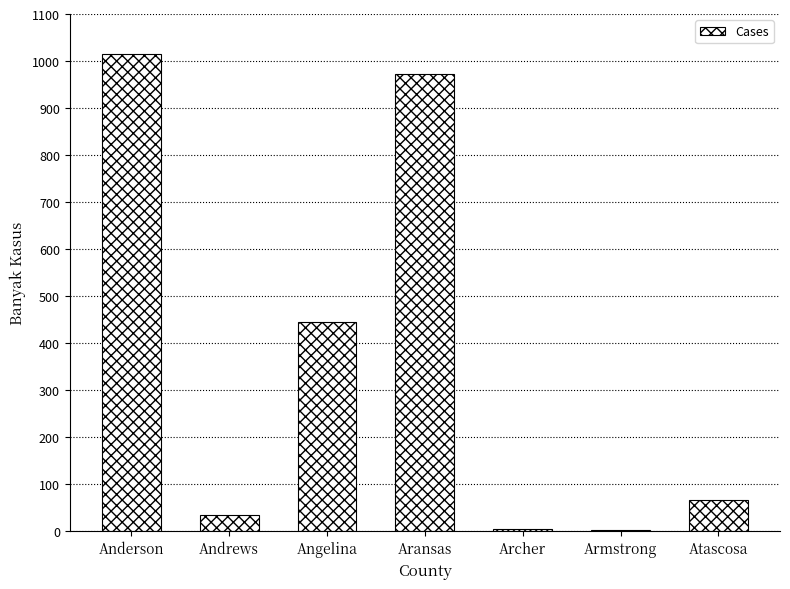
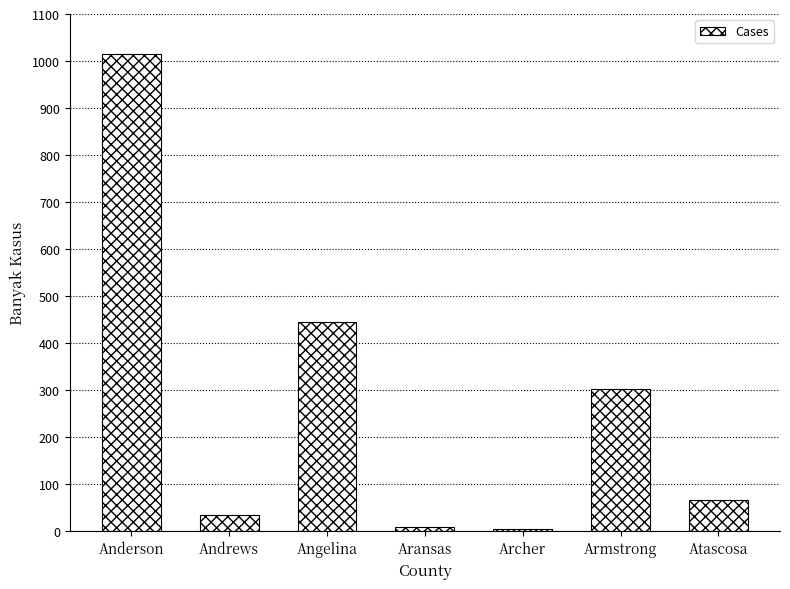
  {
    "Anderson": 1010,
    "Andrews": 30,
    "Angelina": 450,
-   "Aransas": 970,
-   "Armstrong": 0,
+   "Aransas": 10,
+   "Armstrong": 300,
    "Atascosa": 70
  }
